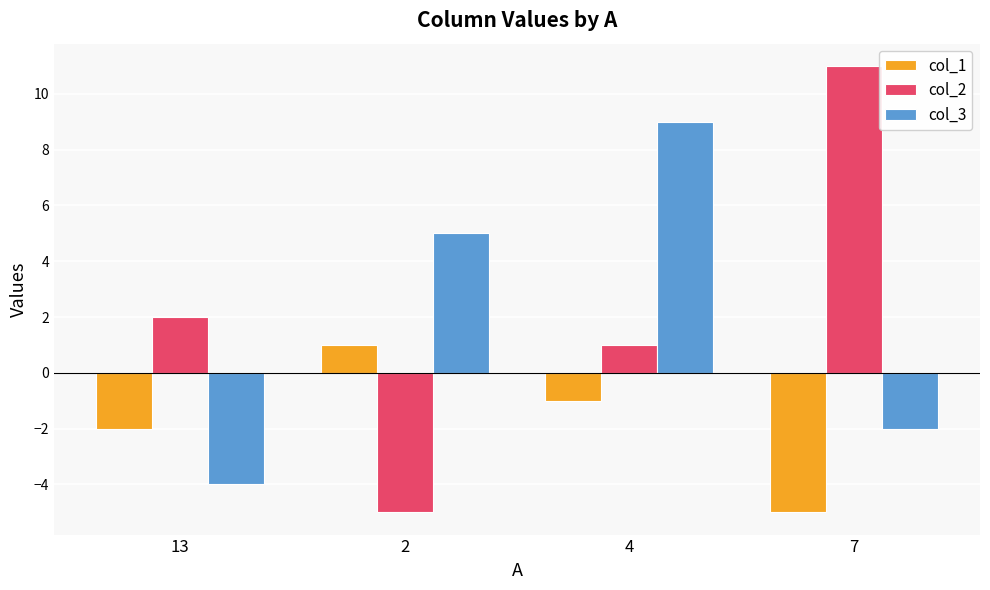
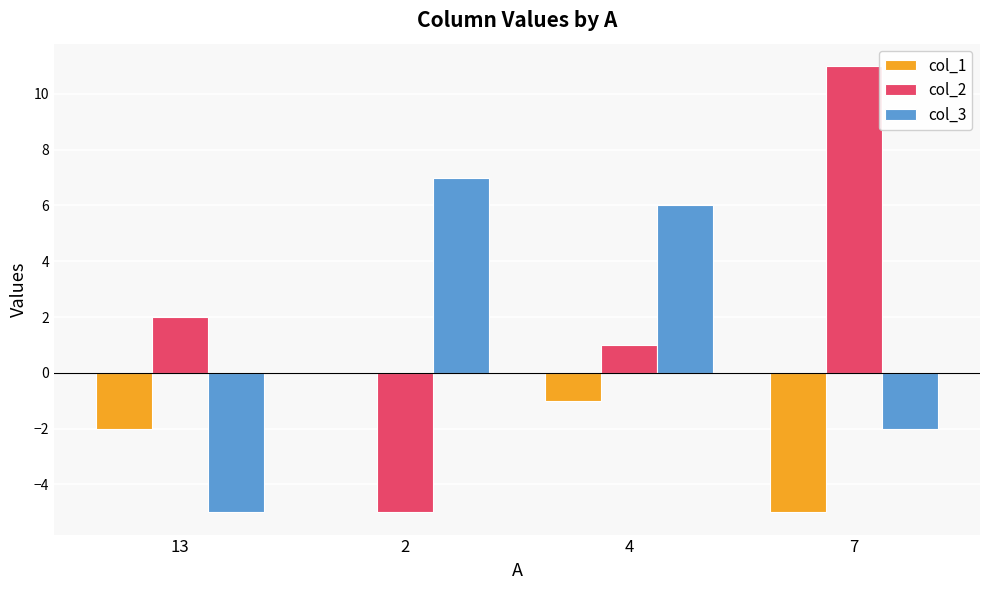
  {
    "col_1": {
      "13": -2,
-     "2": 1,
+     "2": 0,
      "4": -1,
      "7": -5
    },
    "col_2": {
      "13": 2,
      "2": -5,
      "4": 1,
      "7": 11
    },
    "col_3": {
-     "13": -4,
-     "2": 5,
-     "4": 9,
+     "13": -5,
+     "2": 7,
+     "4": 6,
      "7": -2
    }
  }
